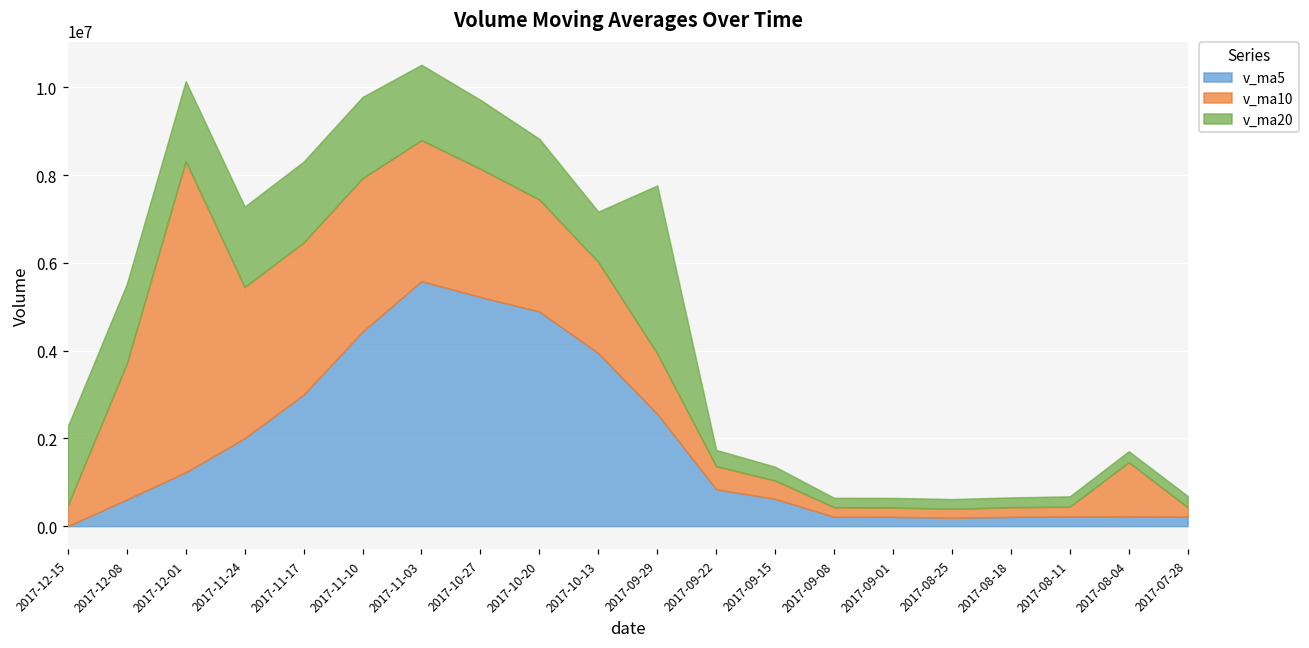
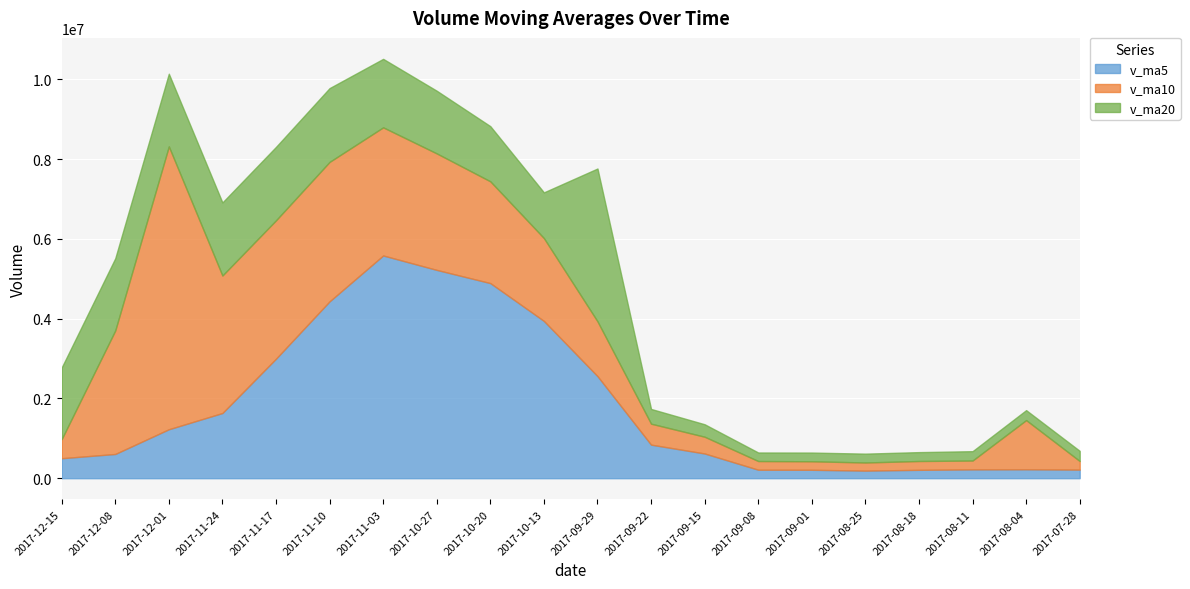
  {
    "v_ma5": {
-     "2017-12-15": 0,
+     "2017-12-15": 500000,
      "2017-12-08": 600000,
      "2017-12-01": 1200000,
-     "2017-11-24": 2000000,
+     "2017-11-24": 1600000,
      "2017-11-17": 3000000,
      "2017-11-10": 4400000,
      "2017-11-03": 5600000,
      "2017-10-27": 5200000,
      "2017-10-20": 4900000,
      "2017-10-13": 3900000,
      "2017-09-29": 2600000,
      "2017-09-22": 800000,
      "2017-09-15": 600000,
      "2017-09-08": 200000,
      "2017-09-01": 200000,
      "2017-08-25": 200000,
      "2017-08-18": 200000,
      "2017-08-11": 200000,
      "2017-08-04": 200000,
      "2017-07-28": 200000
    },
    "v_ma10": {
      "2017-12-15": 500000,
      "2017-12-08": 3100000,
      "2017-12-01": 7100000,
      "2017-11-24": 3400000,
      "2017-11-17": 3500000,
      "2017-11-10": 3500000,
      "2017-11-03": 3200000,
      "2017-10-27": 2900000,
      "2017-10-20": 2600000,
      "2017-10-13": 2100000,
      "2017-09-29": 1400000,
      "2017-09-22": 500000,
      "2017-09-15": 400000,
      "2017-09-08": 200000,
      "2017-09-01": 200000,
      "2017-08-25": 200000,
      "2017-08-18": 200000,
      "2017-08-11": 200000,
      "2017-08-04": 1200000,
      "2017-07-28": 200000
    },
    "v_ma20": {
      "2017-12-15": 1800000,
      "2017-12-08": 1800000,
      "2017-12-01": 1800000,
      "2017-11-24": 1800000,
      "2017-11-17": 1800000,
      "2017-11-10": 1900000,
      "2017-11-03": 1700000,
      "2017-10-27": 1600000,
      "2017-10-20": 1400000,
      "2017-10-13": 1100000,
      "2017-09-29": 3800000,
      "2017-09-22": 400000,
      "2017-09-15": 300000,
      "2017-09-08": 200000,
      "2017-09-01": 200000,
      "2017-08-25": 200000,
      "2017-08-18": 200000,
      "2017-08-11": 200000,
      "2017-08-04": 200000,
      "2017-07-28": 300000
    }
  }
